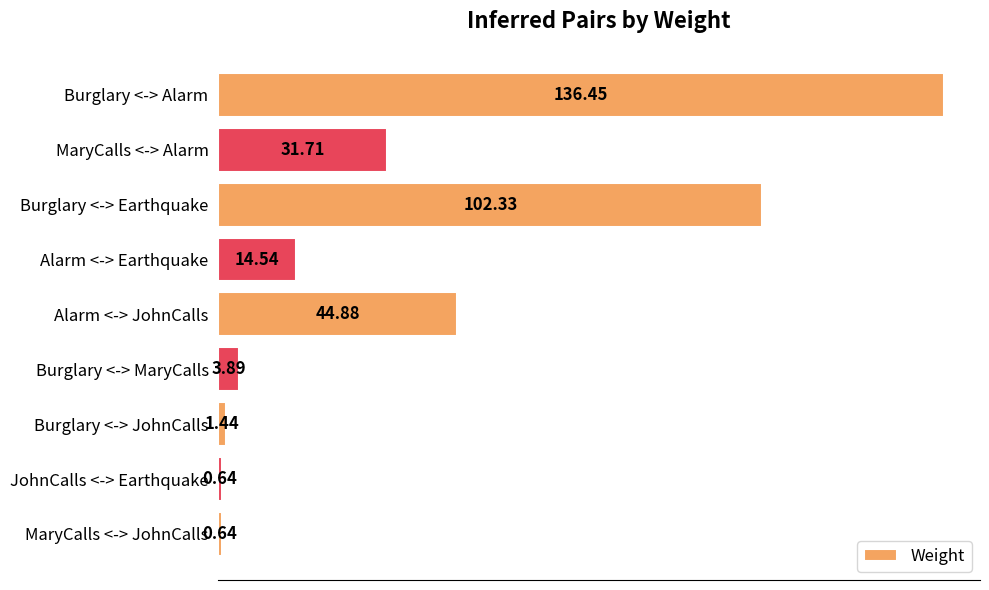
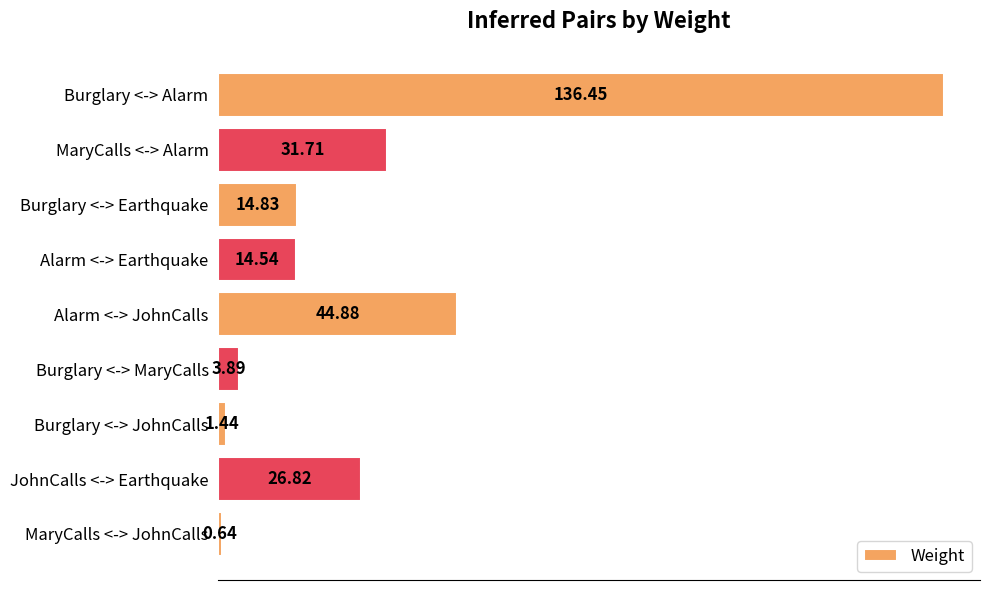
  {
    "Burglary <-> Alarm": 136.45,
    "MaryCalls <-> Alarm": 31.71,
-   "Burglary <-> Earthquake": 102.33,
+   "Burglary <-> Earthquake": 14.83,
    "Alarm <-> Earthquake": 14.54,
    "Alarm <-> JohnCalls": 44.88,
    "Burglary <-> MaryCalls": 3.89,
    "Burglary <-> JohnCalls": 1.44,
-   "JohnCalls <-> Earthquake": 0.64,
+   "JohnCalls <-> Earthquake": 26.82,
    "MaryCalls <-> JohnCalls": 0.64
  }
